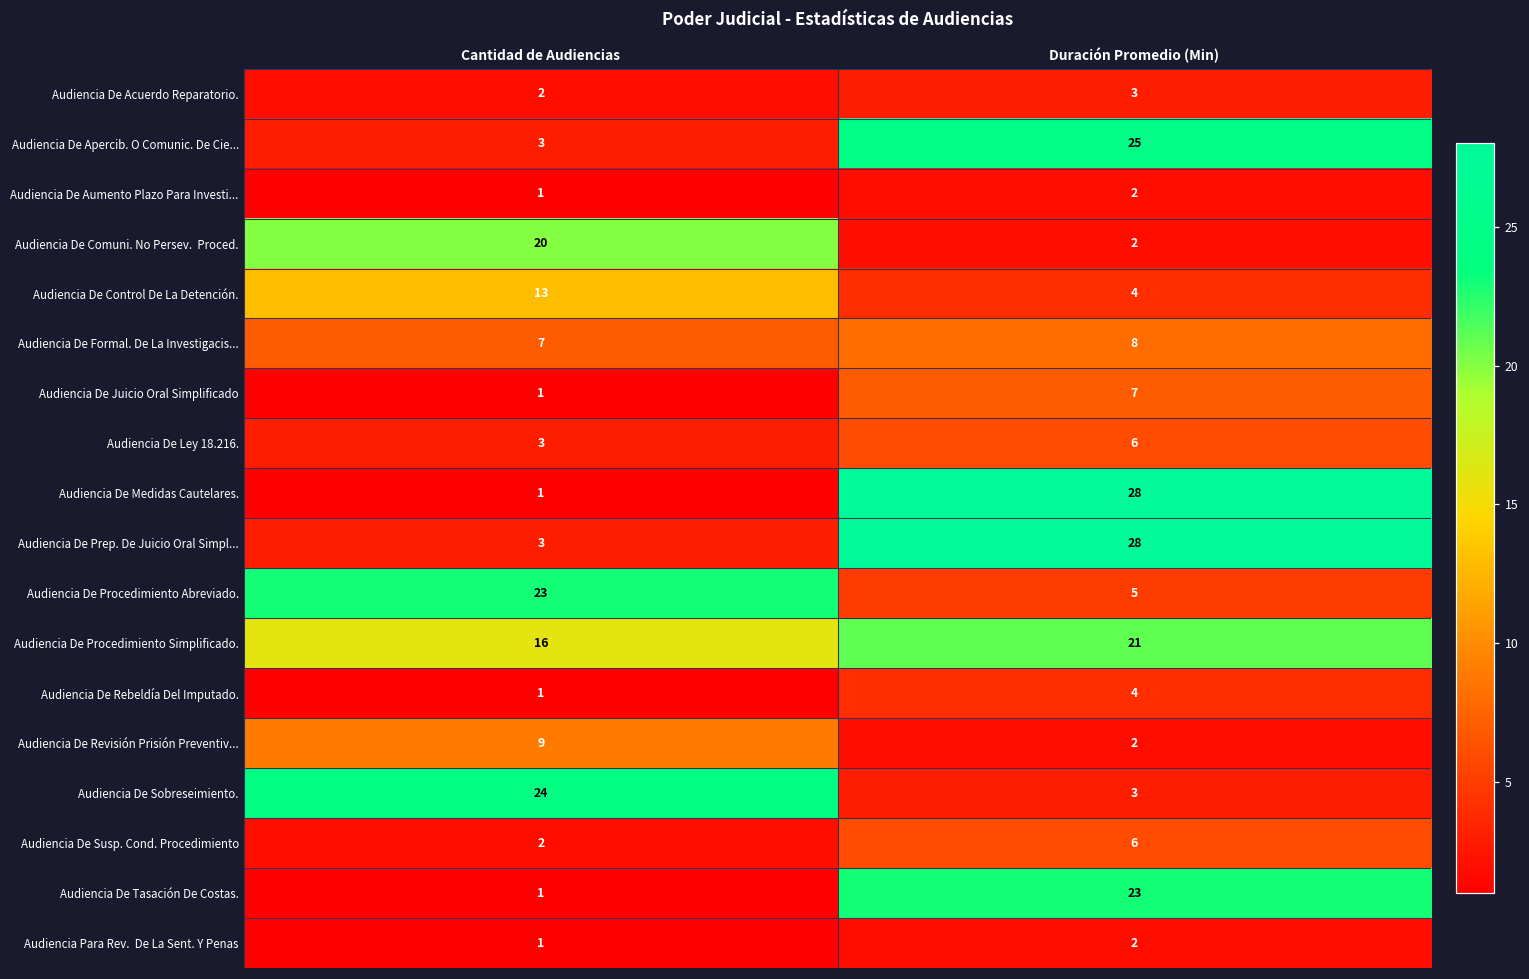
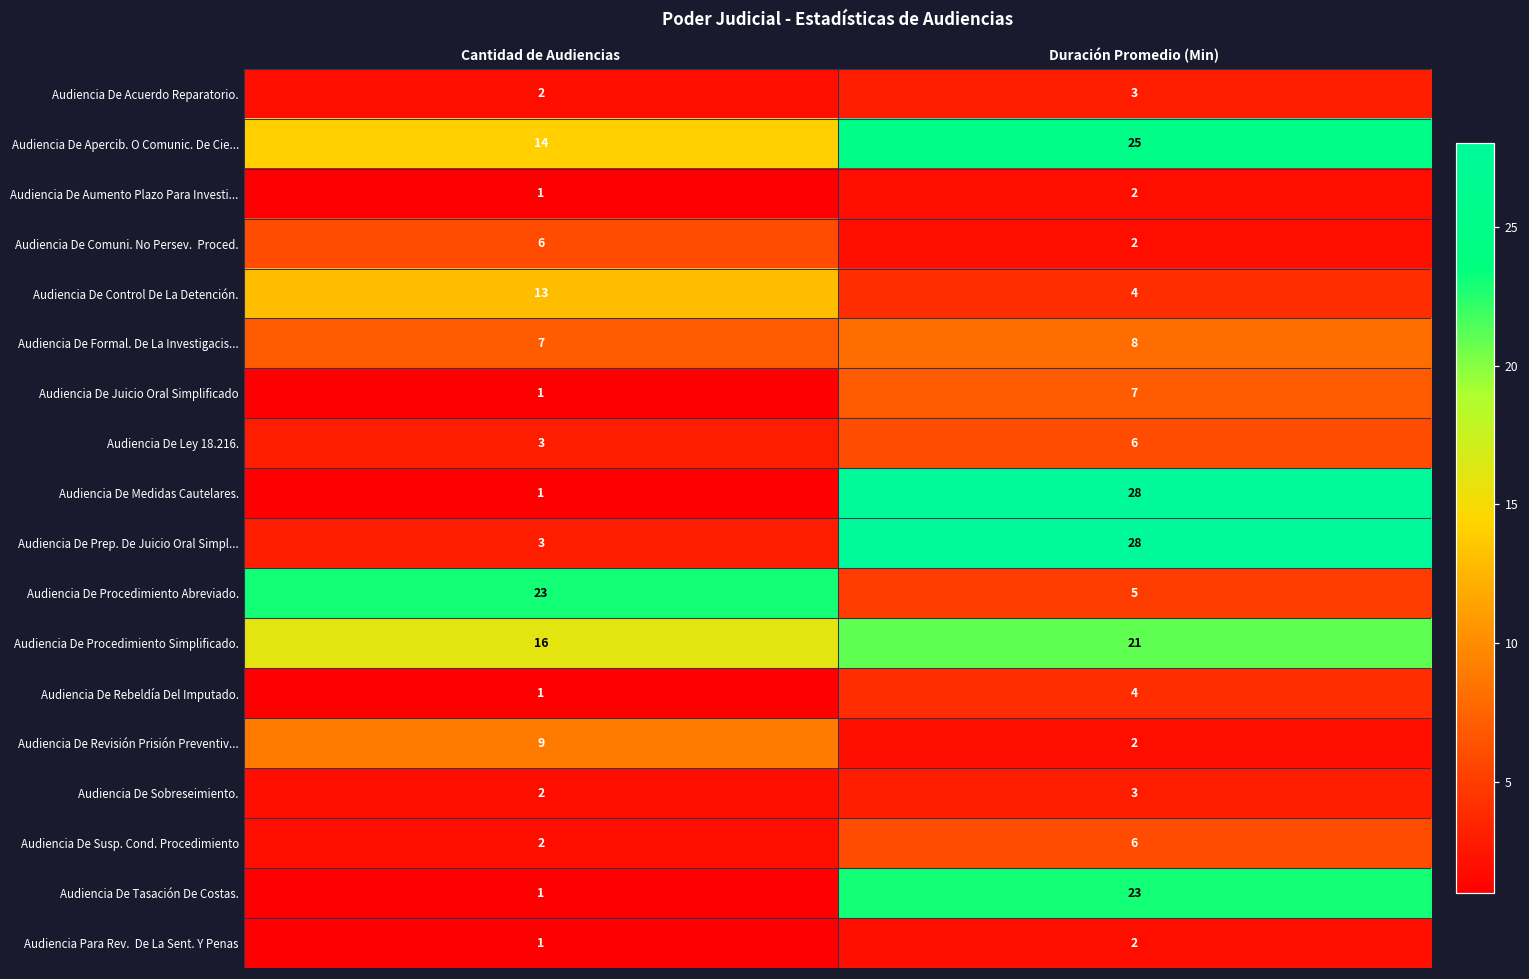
  {
    "Audiencia De Acuerdo Reparatorio.": {
      "Cantidad de Audiencias": 2,
      "Duración Promedio (Min)": 3
    },
    "Audiencia De Apercib. O Comunic. De Cie...": {
-     "Cantidad de Audiencias": 3,
+     "Cantidad de Audiencias": 14,
      "Duración Promedio (Min)": 25
    },
    "Audiencia De Aumento Plazo Para Investi...": {
      "Cantidad de Audiencias": 1,
      "Duración Promedio (Min)": 2
    },
    "Audiencia De Comuni. No Persev. Proced.": {
-     "Cantidad de Audiencias": 20,
+     "Cantidad de Audiencias": 6,
      "Duración Promedio (Min)": 2
    },
    "Audiencia De Control De La Detención.": {
      "Cantidad de Audiencias": 13,
      "Duración Promedio (Min)": 4
    },
    "Audiencia De Formal. De La Investigacis...": {
      "Cantidad de Audiencias": 7,
      "Duración Promedio (Min)": 8
    },
    "Audiencia De Juicio Oral Simplificado": {
      "Cantidad de Audiencias": 1,
      "Duración Promedio (Min)": 7
    },
    "Audiencia De Ley 18.216.": {
      "Cantidad de Audiencias": 3,
      "Duración Promedio (Min)": 6
    },
    "Audiencia De Medidas Cautelares.": {
      "Cantidad de Audiencias": 1,
      "Duración Promedio (Min)": 28
    },
    "Audiencia De Prep. De Juicio Oral Simpl...": {
      "Cantidad de Audiencias": 3,
      "Duración Promedio (Min)": 28
    },
    "Audiencia De Procedimiento Abreviado.": {
      "Cantidad de Audiencias": 23,
      "Duración Promedio (Min)": 5
    },
    "Audiencia De Procedimiento Simplificado.": {
      "Cantidad de Audiencias": 16,
      "Duración Promedio (Min)": 21
    },
    "Audiencia De Rebeldía Del Imputado.": {
      "Cantidad de Audiencias": 1,
      "Duración Promedio (Min)": 4
    },
    "Audiencia De Revisión Prisión Preventiv...": {
      "Cantidad de Audiencias": 9,
      "Duración Promedio (Min)": 2
    },
    "Audiencia De Sobreseimiento.": {
-     "Cantidad de Audiencias": 24,
+     "Cantidad de Audiencias": 2,
      "Duración Promedio (Min)": 3
    },
    "Audiencia De Susp. Cond. Procedimiento": {
      "Cantidad de Audiencias": 2,
      "Duración Promedio (Min)": 6
    },
    "Audiencia De Tasación De Costas.": {
      "Cantidad de Audiencias": 1,
      "Duración Promedio (Min)": 23
    },
    "Audiencia Para Rev. De La Sent. Y Penas": {
      "Cantidad de Audiencias": 1,
      "Duración Promedio (Min)": 2
    }
  }
